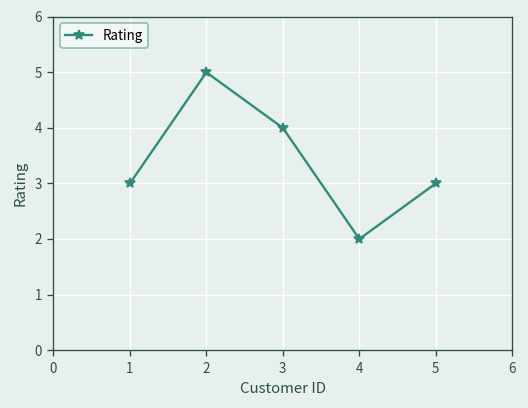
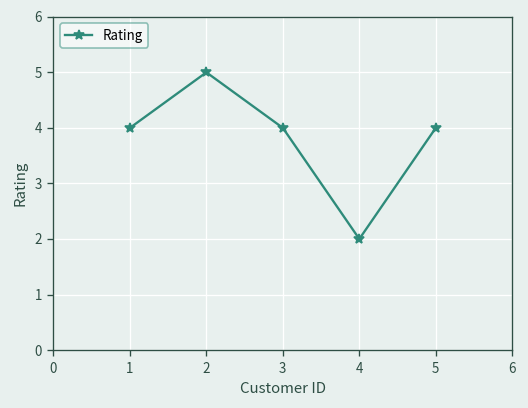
  {
-   "1": 3,
+   "1": 4,
    "2": 5,
    "3": 4,
    "4": 2,
-   "5": 3
+   "5": 4
  }
